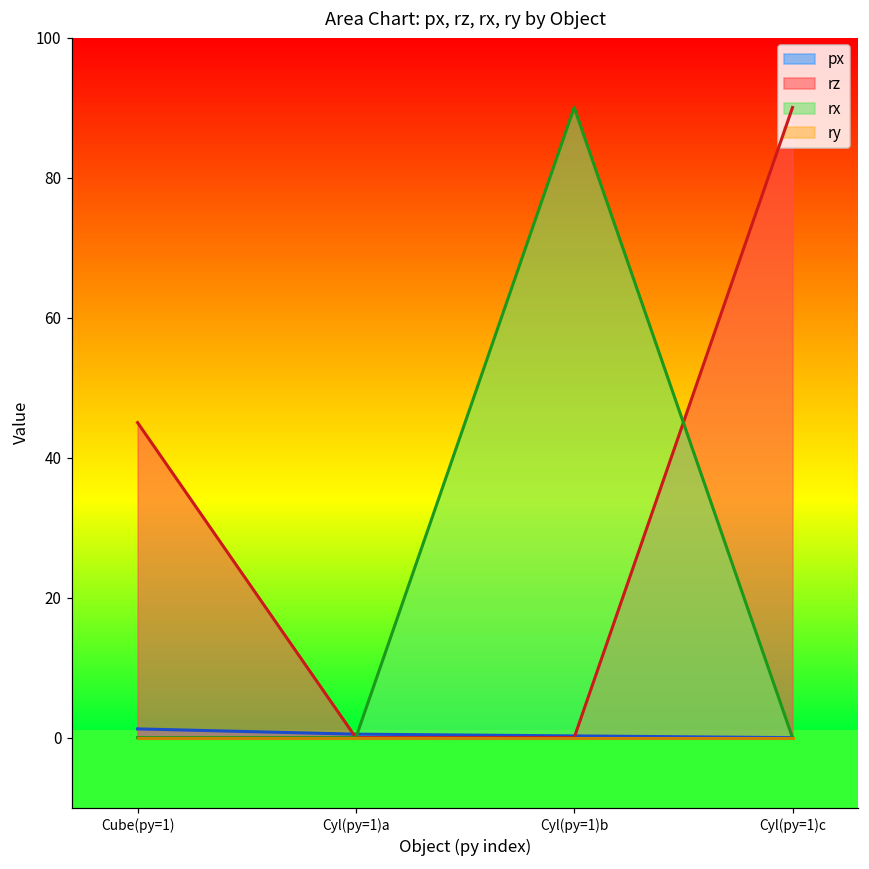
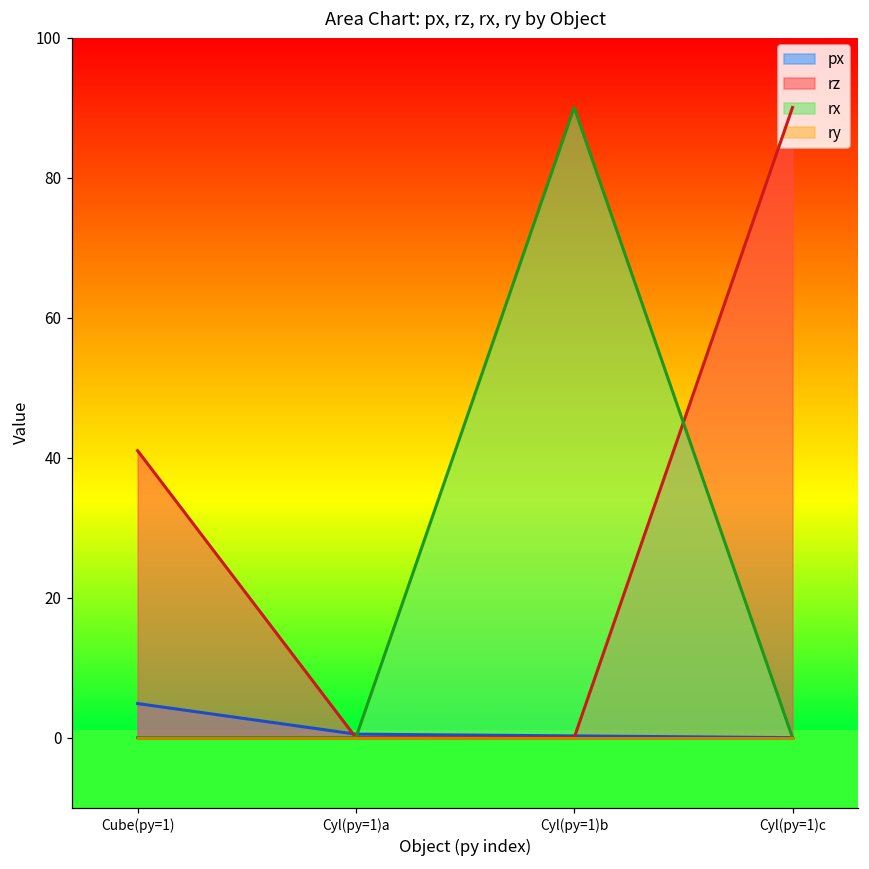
  {
    "px": {
-     "Cube(py=1)": 1,
+     "Cube(py=1)": 5,
      "Cyl(py=1)a": 1
    },
    "rz": {
-     "Cube(py=1)": 45
+     "Cube(py=1)": 41
    },
    "rx": {
      "Cyl(py=1)b": 90
    }
  }
